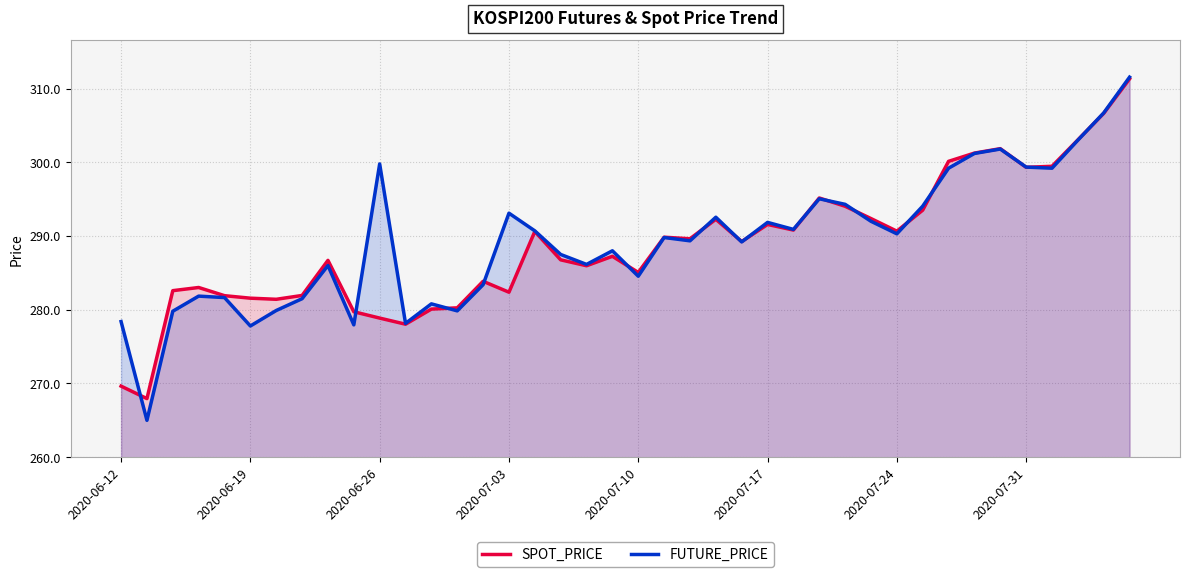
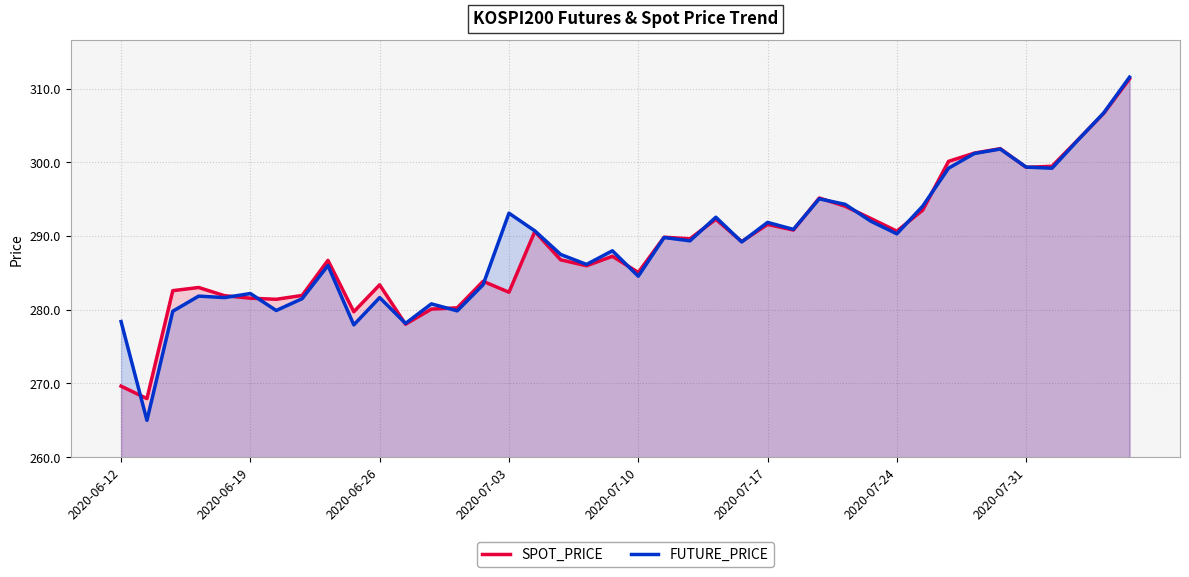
  {
    "SPOT_PRICE": {
      "2020-06-12": 270,
      "2020-06-19": 282,
-     "2020-06-26": 279,
+     "2020-06-26": 283,
      "2020-07-03": 282,
      "2020-07-10": 285,
      "2020-07-24": 291
    },
    "FUTURE_PRICE": {
      "2020-06-12": 278,
-     "2020-06-19": 278,
-     "2020-06-26": 300,
+     "2020-06-19": 282,
+     "2020-06-26": 282,
      "2020-07-03": 293,
      "2020-07-10": 285,
      "2020-07-24": 290
    }
  }
